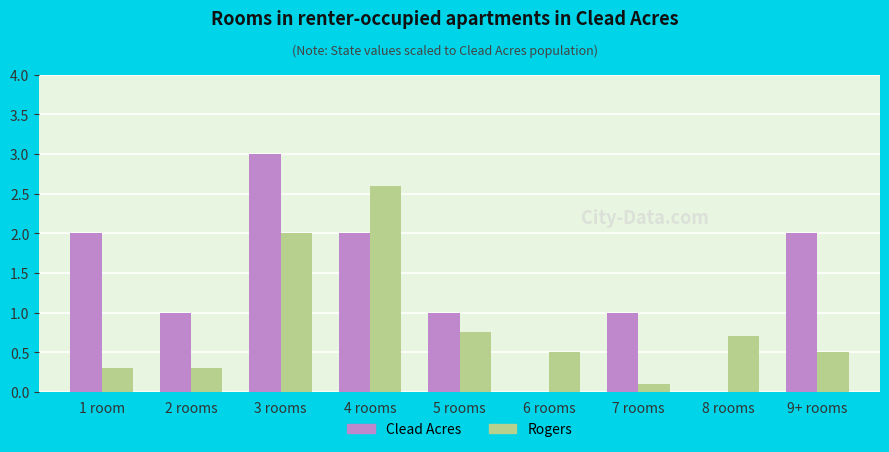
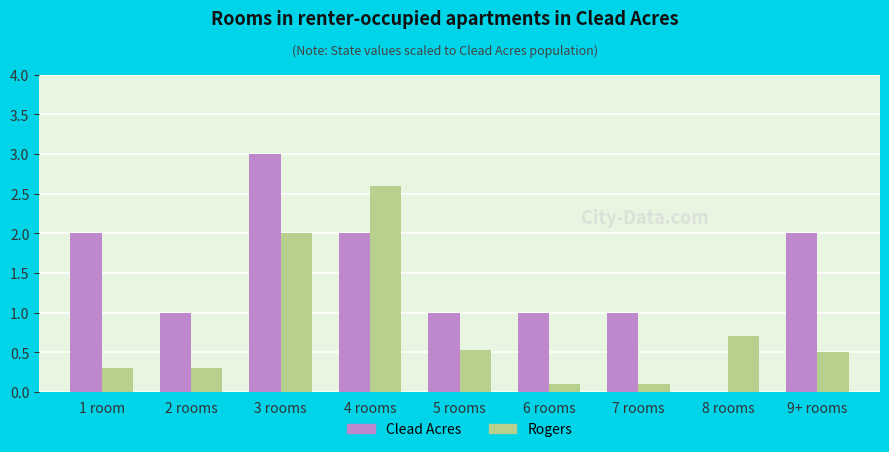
  {
    "Clead Acres": {
      "1 room": 2,
      "2 rooms": 1,
      "3 rooms": 3,
      "4 rooms": 2,
      "5 rooms": 1,
-     "6 rooms": 0,
+     "6 rooms": 1,
      "7 rooms": 1,
      "8 rooms": 0,
      "9+ rooms": 2
    },
    "Rogers": {
      "1 room": 0.3,
      "2 rooms": 0.3,
      "3 rooms": 2.0,
      "4 rooms": 2.6,
-     "5 rooms": 0.8,
-     "6 rooms": 0.5,
+     "5 rooms": 0.5,
+     "6 rooms": 0.1,
      "7 rooms": 0.1,
      "8 rooms": 0.7,
      "9+ rooms": 0.5
    }
  }
